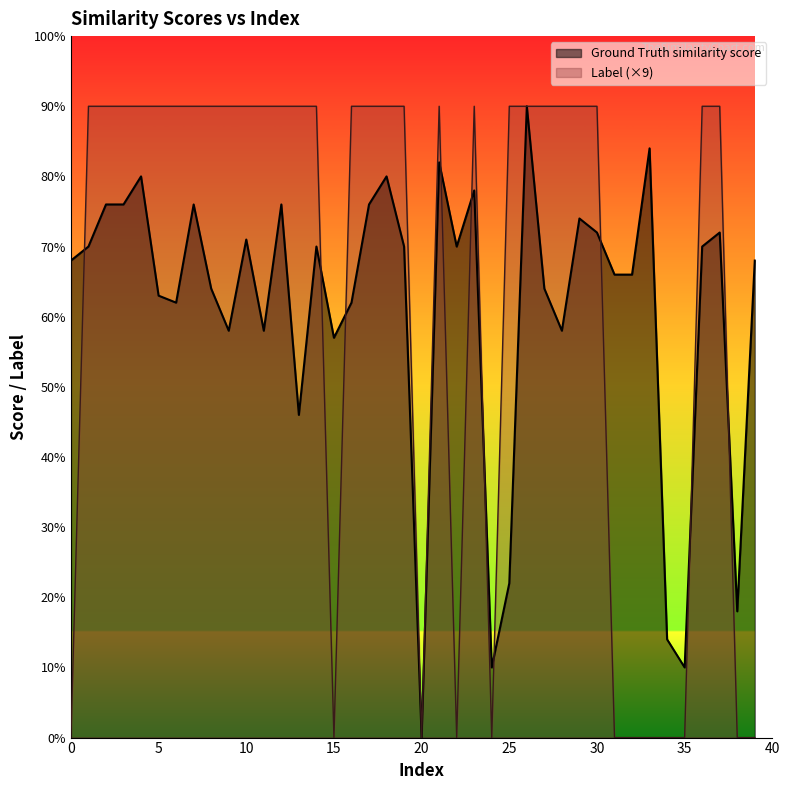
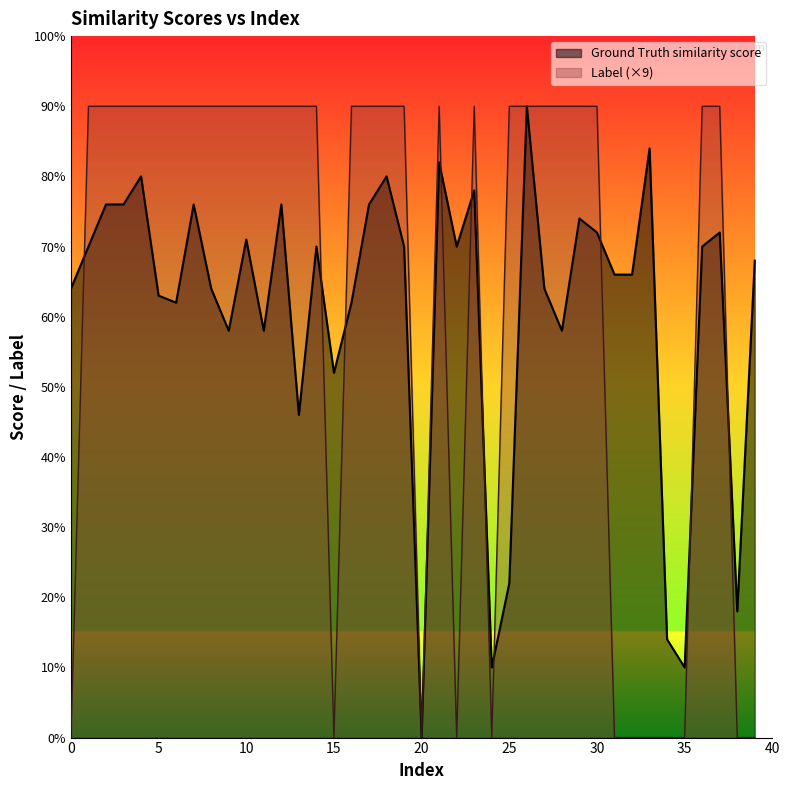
  {
    "Ground Truth similarity score": {
-     "0": "68%",
+     "0": "64%",
      "5": "63%",
      "10": "71%",
-     "15": "57%",
+     "15": "52%",
      "25": "22%",
      "30": "72%",
      "35": "10%"
    },
    "Label (×9)": {
      "0": "0%",
      "5": "90%",
      "10": "90%",
      "15": "0%",
      "25": "90%",
      "30": "90%",
      "35": "0%"
    }
  }
